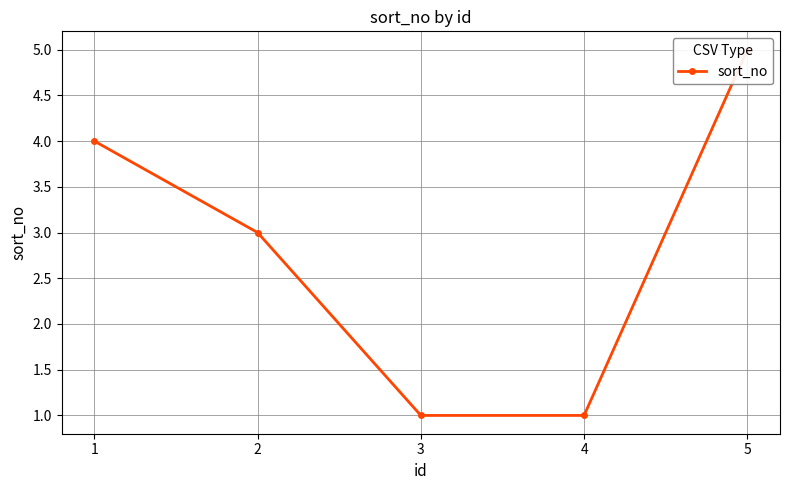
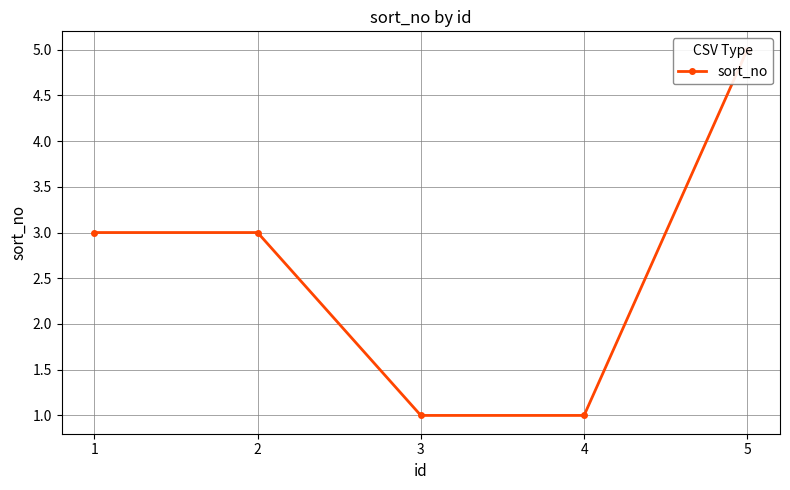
  {
-   "1": 4,
+   "1": 3,
    "2": 3,
    "3": 1,
    "4": 1
  }
